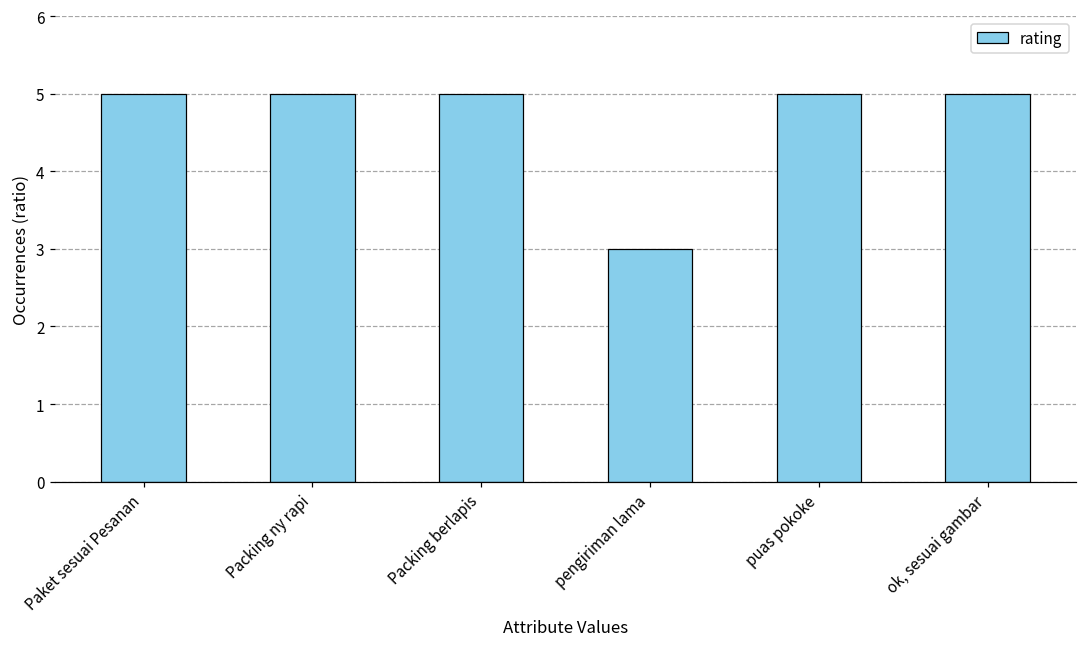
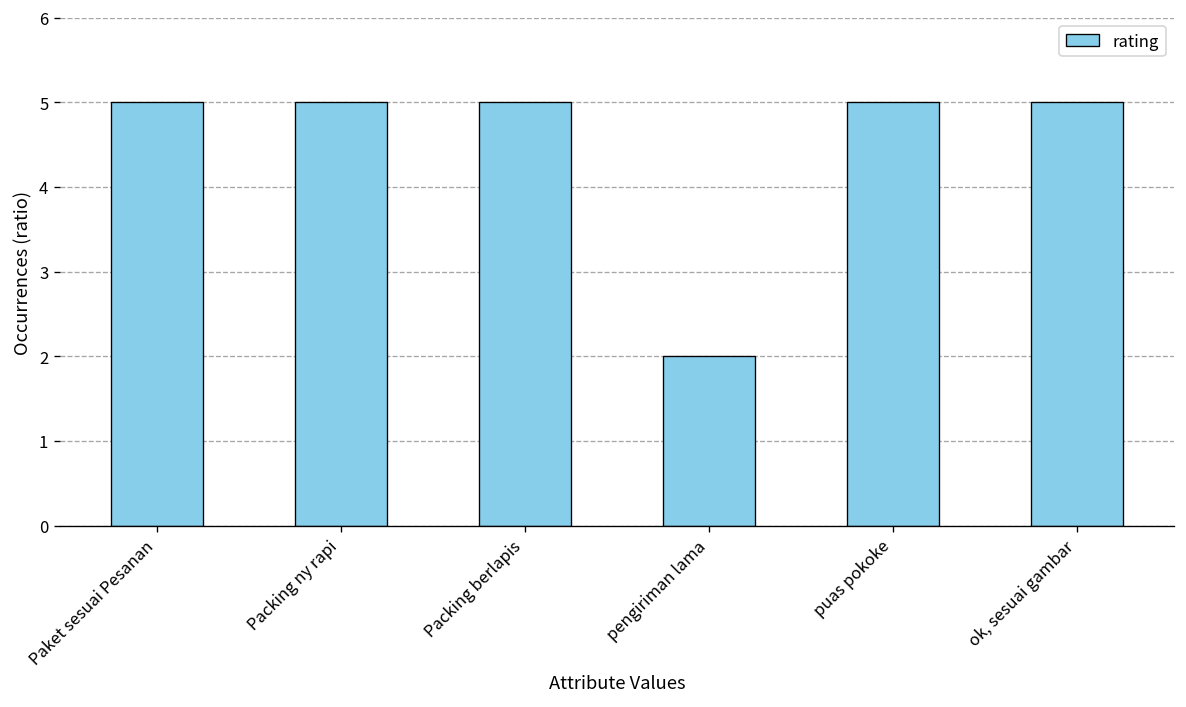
  {
    "Paket sesuai Pesanan": 5,
    "Packing ny rapi": 5,
    "Packing berlapis": 5,
-   "pengiriman lama": 3,
+   "pengiriman lama": 2,
    "puas pokoke": 5,
    "ok, sesuai gambar": 5
  }
